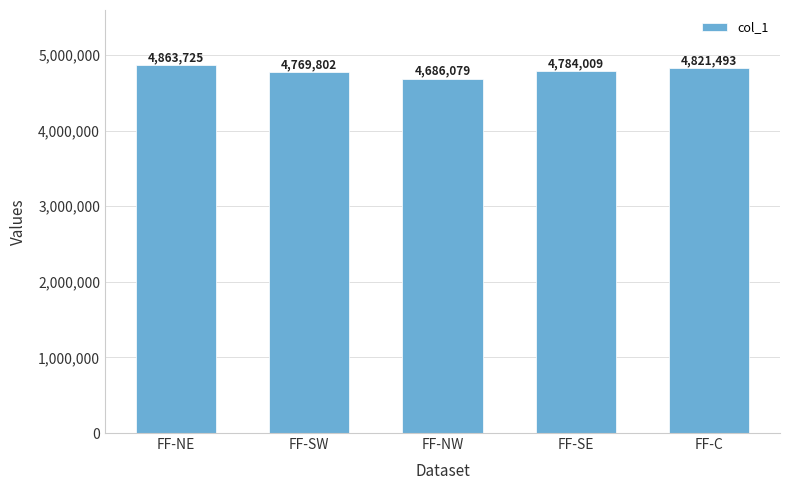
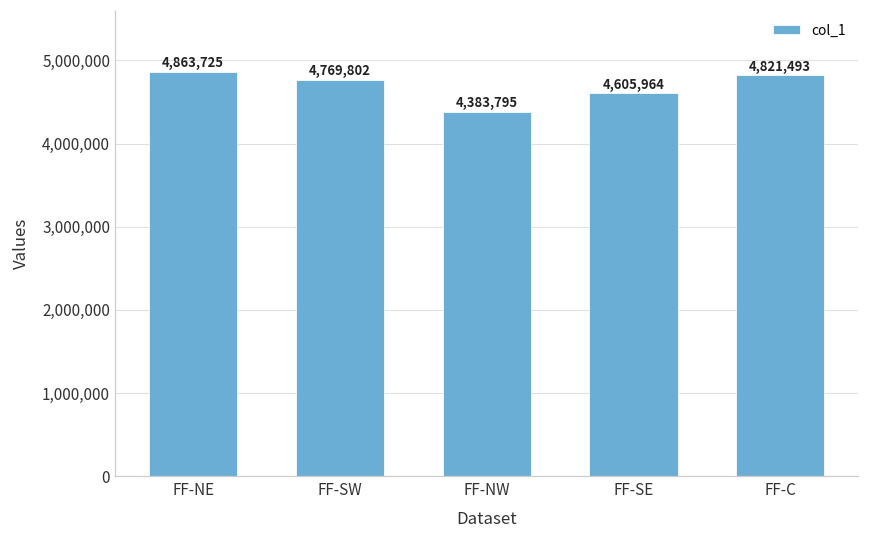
  {
    "FF-NE": "4,863,725",
    "FF-SW": "4,769,802",
-   "FF-NW": "4,686,079",
-   "FF-SE": "4,784,009",
+   "FF-NW": "4,383,795",
+   "FF-SE": "4,605,964",
    "FF-C": "4,821,493"
  }
